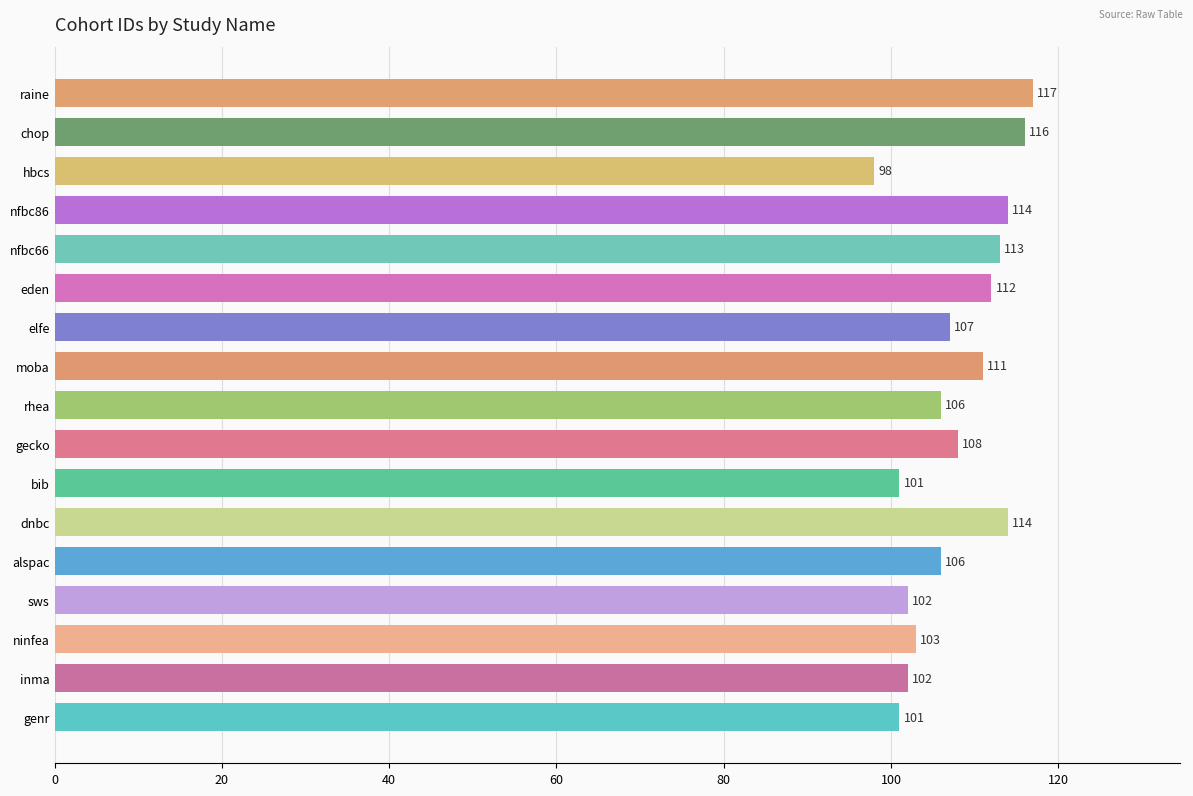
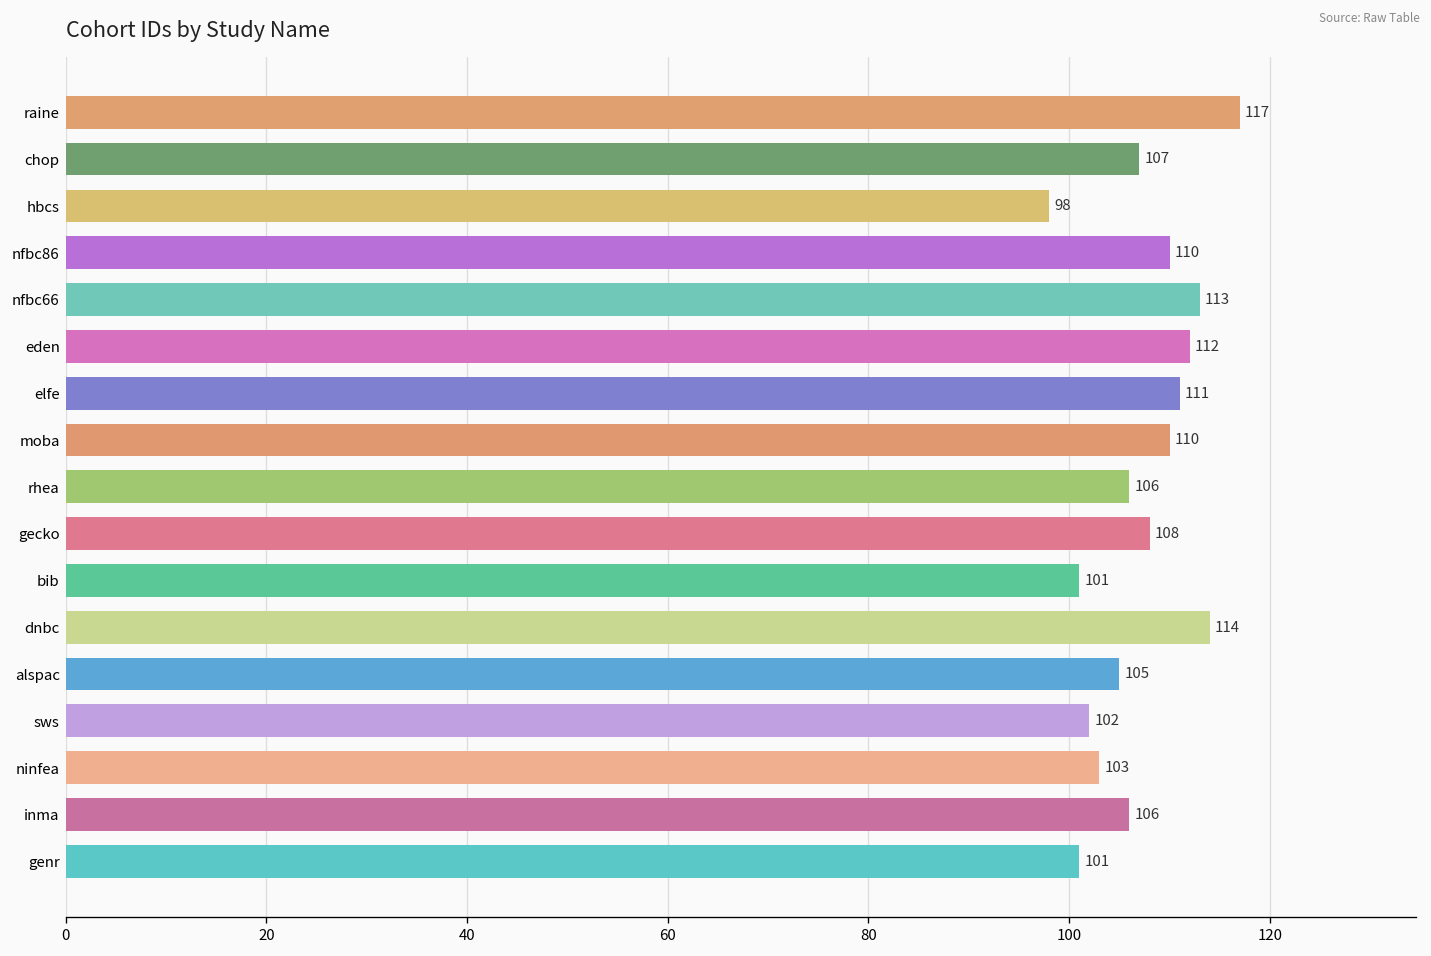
  {
    "raine": 117,
-   "chop": 116,
+   "chop": 107,
    "hbcs": 98,
-   "nfbc86": 114,
+   "nfbc86": 110,
    "nfbc66": 113,
    "eden": 112,
-   "elfe": 107,
-   "moba": 111,
+   "elfe": 111,
+   "moba": 110,
    "rhea": 106,
    "gecko": 108,
    "bib": 101,
    "dnbc": 114,
-   "alspac": 106,
+   "alspac": 105,
    "sws": 102,
    "ninfea": 103,
-   "inma": 102,
+   "inma": 106,
    "genr": 101
  }
